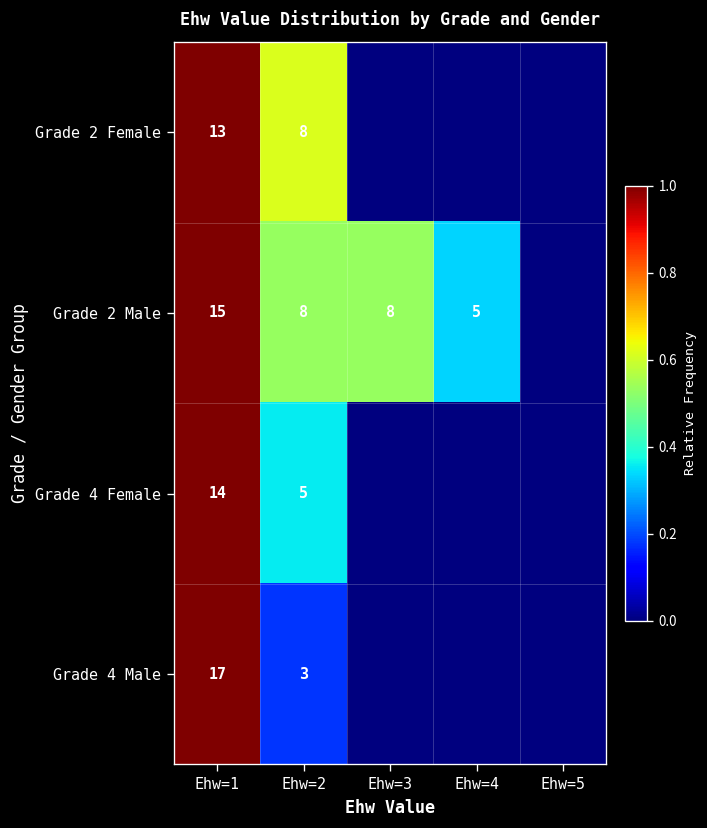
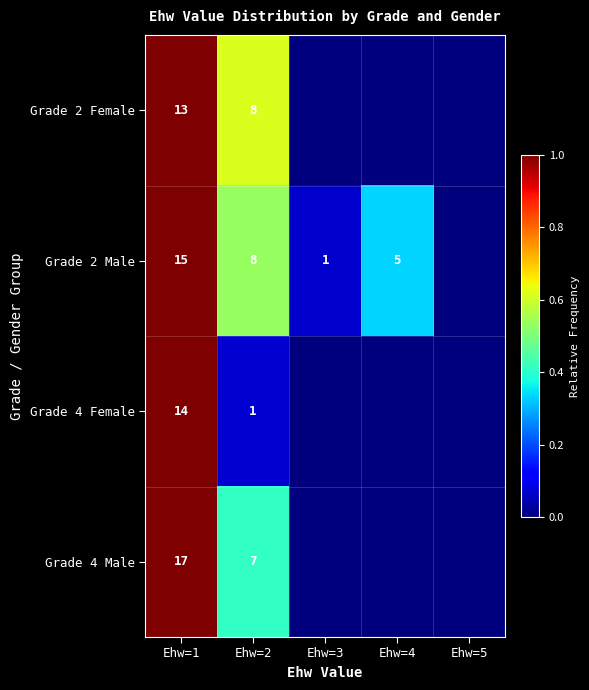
  {
    "Grade 2 Female": {
      "Ehw=1": 13,
      "Ehw=2": 8
    },
    "Grade 2 Male": {
      "Ehw=1": 15,
      "Ehw=2": 8,
-     "Ehw=3": 8,
+     "Ehw=3": 1,
      "Ehw=4": 5
    },
    "Grade 4 Female": {
      "Ehw=1": 14,
-     "Ehw=2": 5
+     "Ehw=2": 1
    },
    "Grade 4 Male": {
      "Ehw=1": 17,
-     "Ehw=2": 3
+     "Ehw=2": 7
    }
  }
